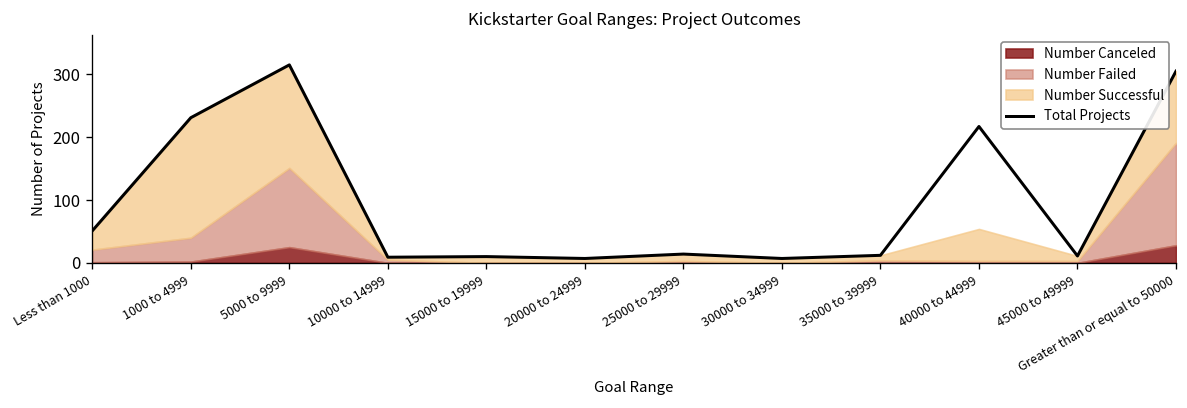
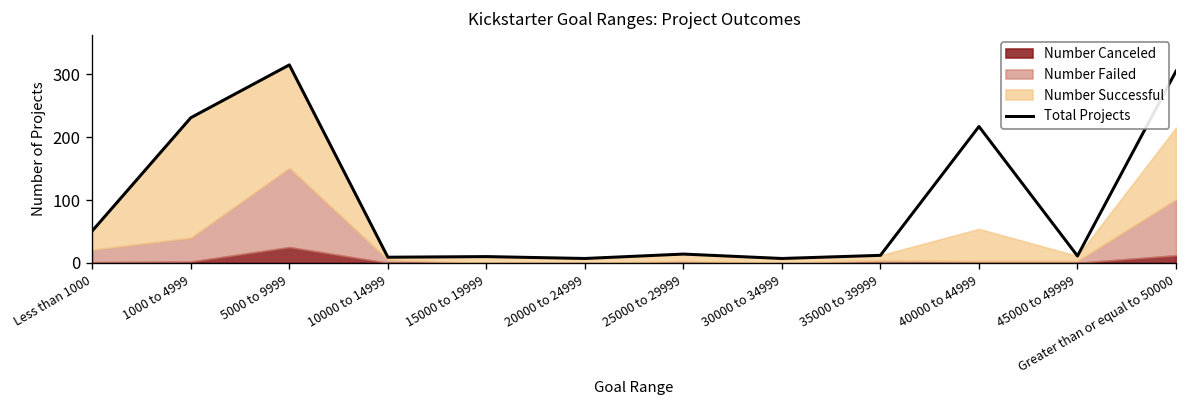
  {
    "Number Canceled": {
      "5000 to 9999": 30,
      "10000 to 14999": 0,
-     "Greater than or equal to 50000": 30
+     "Greater than or equal to 50000": 10
    },
    "Total Projects": {
      "40000 to 44999": 220
    },
    "Number Failed": {
      "Less than 1000": 20,
      "1000 to 4999": 40,
      "5000 to 9999": 130,
-     "Greater than or equal to 50000": 160
+     "Greater than or equal to 50000": 90
    },
    "Number Successful": {
      "40000 to 44999": 50
    }
  }
